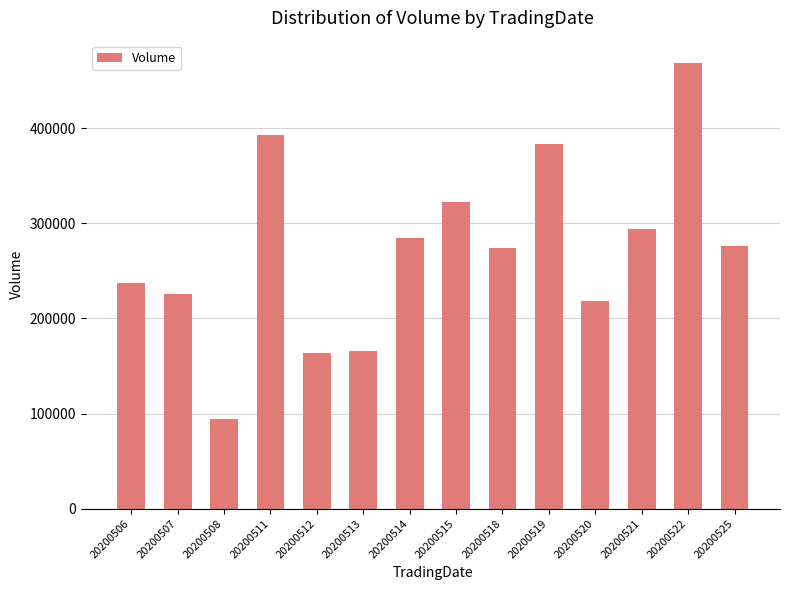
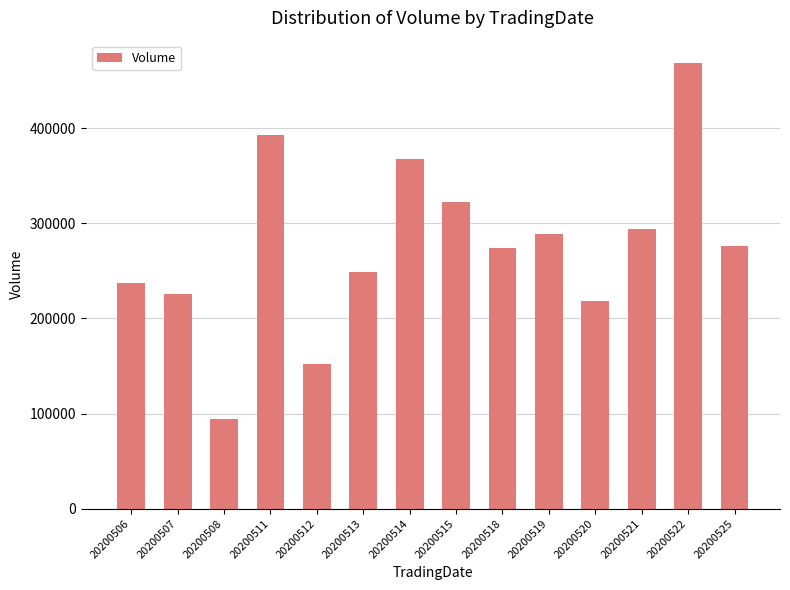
  {
    "20200506": 240000,
    "20200507": 230000,
    "20200508": 90000,
    "20200511": 390000,
-   "20200512": 160000,
-   "20200513": 170000,
-   "20200514": 280000,
+   "20200512": 150000,
+   "20200513": 250000,
+   "20200514": 370000,
    "20200515": 320000,
    "20200518": 270000,
-   "20200519": 380000,
+   "20200519": 290000,
    "20200520": 220000,
    "20200521": 290000,
    "20200522": 470000,
    "20200525": 280000
  }
